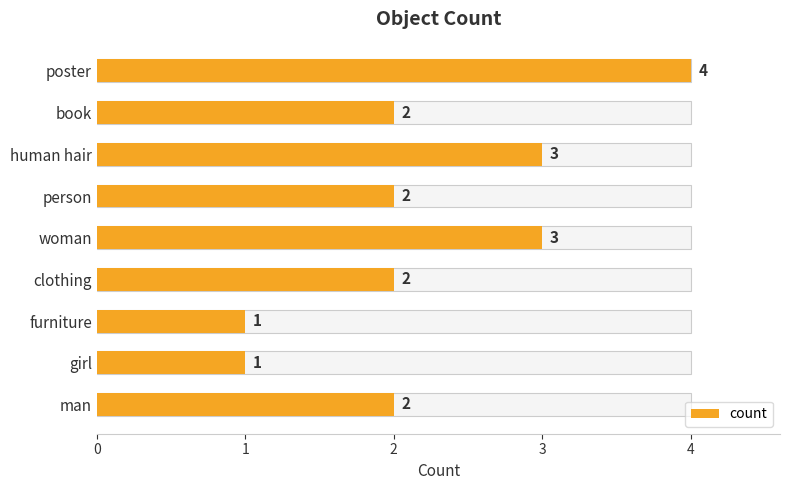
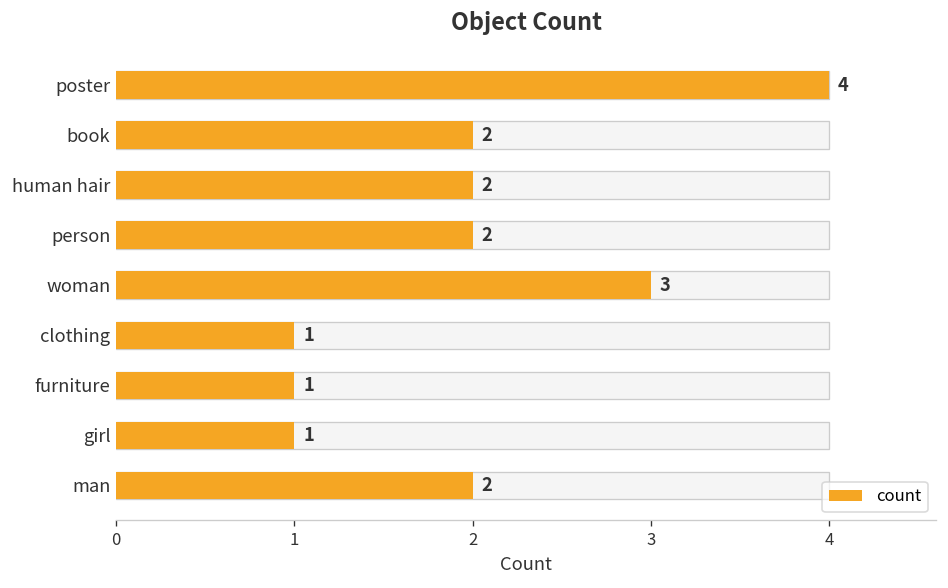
  {
    "count": {
      "poster": 4,
-     "human hair": 3,
-     "clothing": 2
+     "human hair": 2,
+     "clothing": 1
    }
  }
